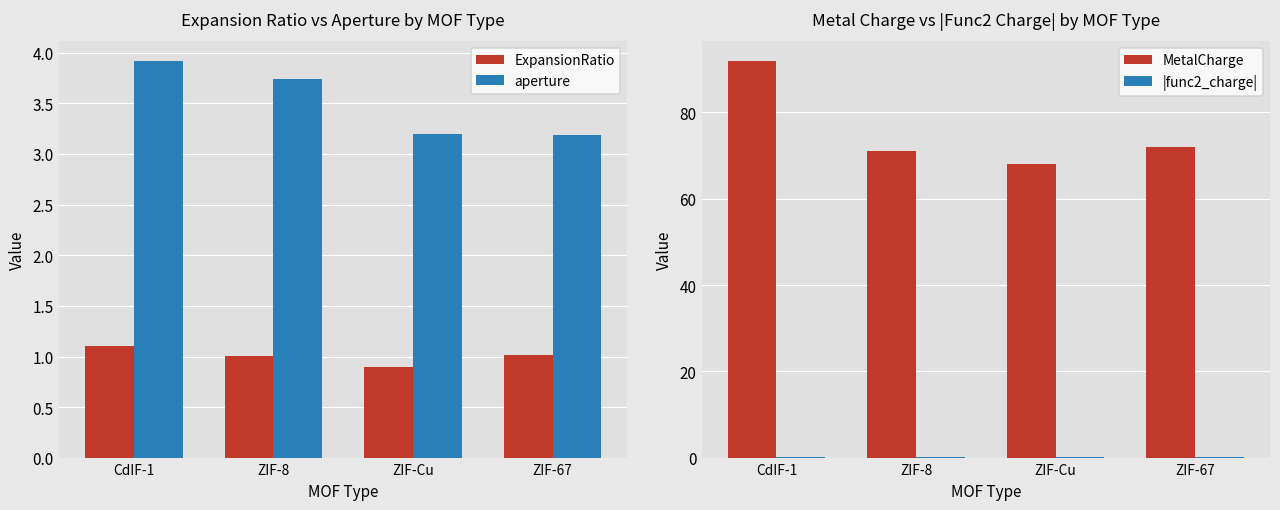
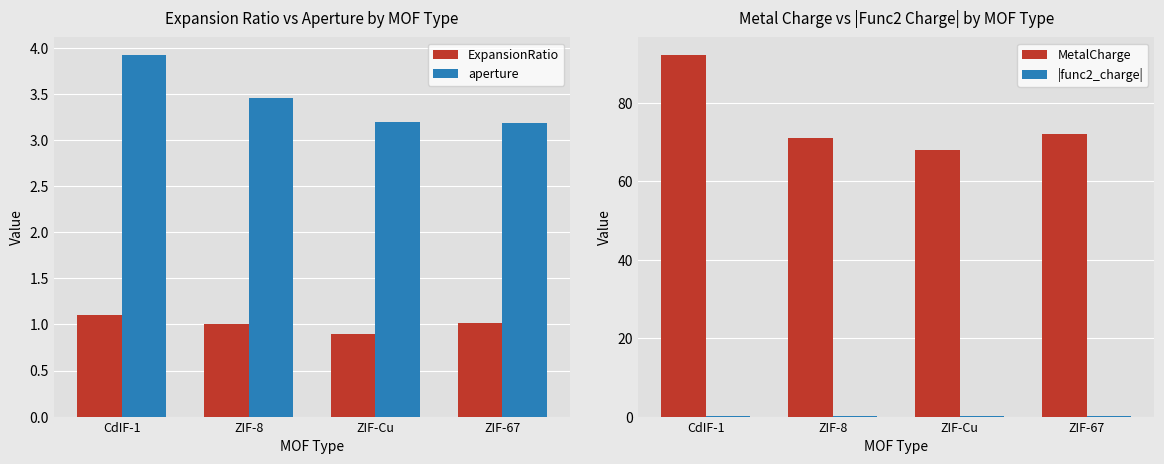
  {
    "Expansion Ratio vs Aperture by MOF Type": {
      "ExpansionRatio": {
        "CdIF-1": 1.1,
        "ZIF-8": 1.0,
        "ZIF-Cu": 0.9,
        "ZIF-67": 1.0
      },
      "aperture": {
        "CdIF-1": 3.9,
-       "ZIF-8": 3.7,
+       "ZIF-8": 3.5,
        "ZIF-Cu": 3.2,
        "ZIF-67": 3.2
      }
    },
    "Metal Charge vs |Func2 Charge| by MOF Type": {
      "MetalCharge": {
        "CdIF-1": 92,
        "ZIF-8": 71,
        "ZIF-Cu": 68,
        "ZIF-67": 72
      }
    }
  }
